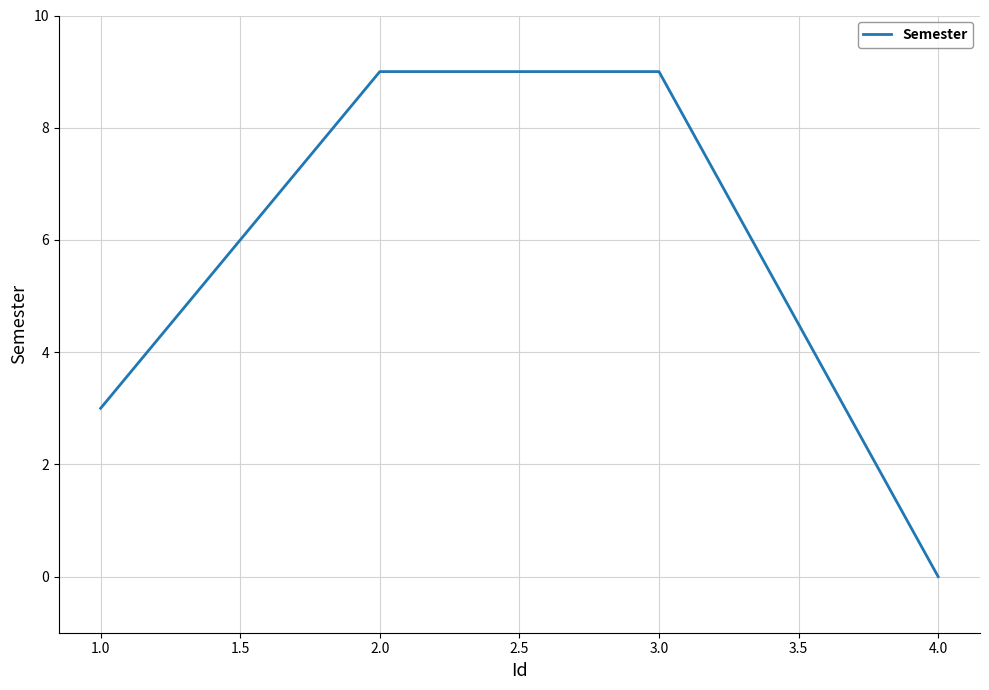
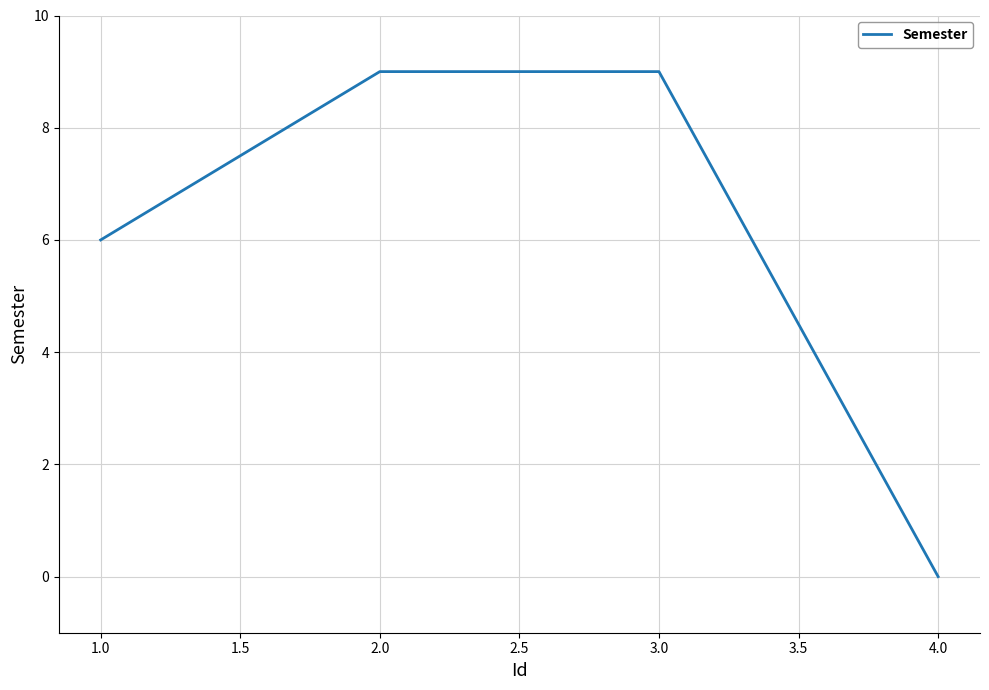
  {
-   "1.0": 3,
+   "1.0": 6,
    "2.0": 9,
    "3.0": 9,
    "4.0": 0
  }
